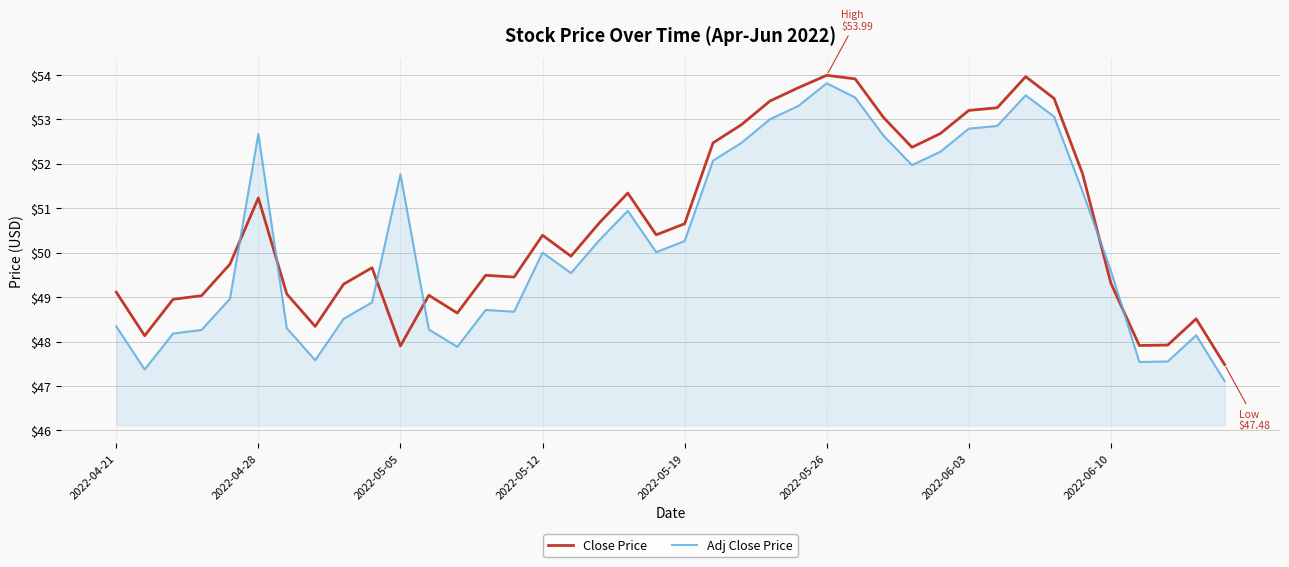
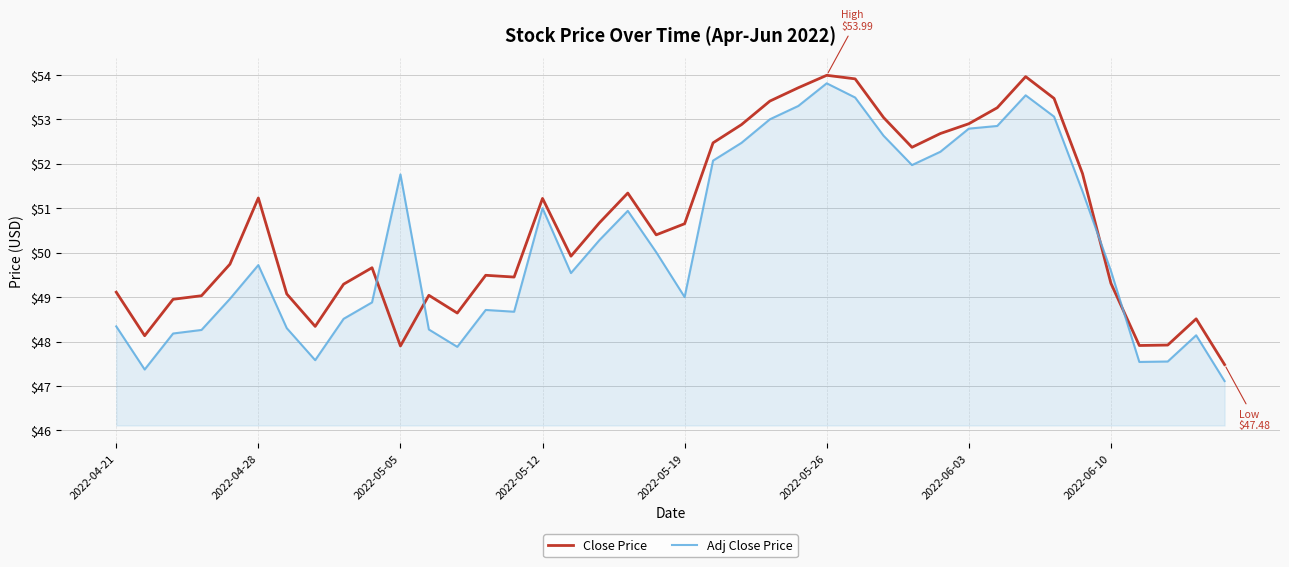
  {
    "Close Price": {
      "2022-04-21": "$49.1",
      "2022-04-28": "$51.2",
      "2022-05-05": "$47.9",
-     "2022-05-12": "$50.4",
+     "2022-05-12": "$51.2",
      "2022-05-19": "$50.7",
-     "2022-06-03": "$53.2",
+     "2022-06-03": "$52.9",
      "2022-06-10": "$49.3"
    },
    "Adj Close Price": {
      "2022-04-21": "$48.3",
-     "2022-04-28": "$52.7",
+     "2022-04-28": "$49.7",
      "2022-05-05": "$51.8",
-     "2022-05-12": "$50",
-     "2022-05-19": "$50.3",
+     "2022-05-12": "$51",
+     "2022-05-19": "$49.0",
      "2022-05-26": "$53.8",
      "2022-06-03": "$52.8",
      "2022-06-10": "$49.6"
    }
  }
